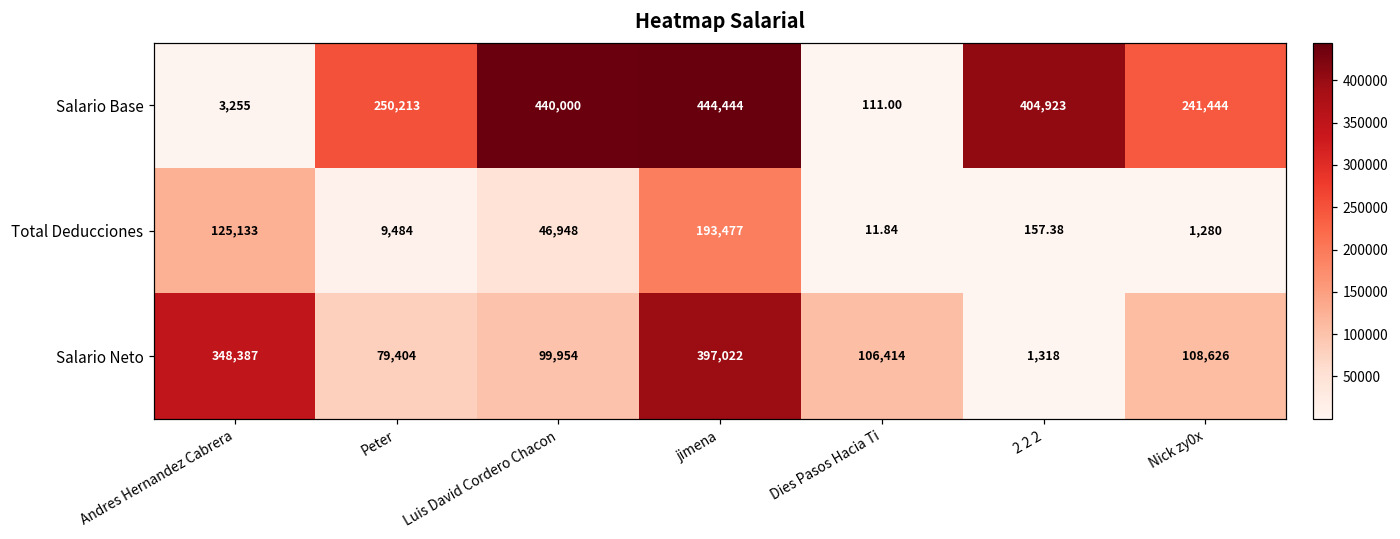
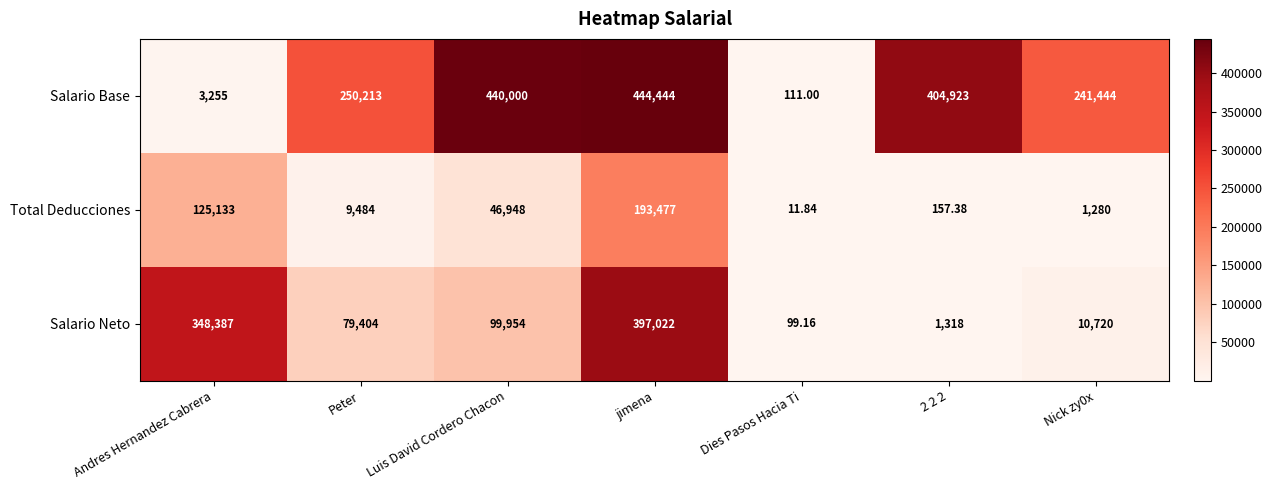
  {
    "Salario Base": {
      "Andres Hernandez Cabrera": "3,255",
      "Peter": "250,213",
      "Luis David Cordero Chacon": "440,000",
      "jimena": "444,444",
      "Dies Pasos Hacia Ti": "111.00",
      "2 2 2": "404,923",
      "Nick zy0x": "241,444"
    },
    "Total Deducciones": {
      "Andres Hernandez Cabrera": "125,133",
      "Peter": "9,484",
      "Luis David Cordero Chacon": "46,948",
      "jimena": "193,477",
      "Dies Pasos Hacia Ti": "11.84",
      "2 2 2": "157.38",
      "Nick zy0x": "1,280"
    },
    "Salario Neto": {
      "Andres Hernandez Cabrera": "348,387",
      "Peter": "79,404",
      "Luis David Cordero Chacon": "99,954",
      "jimena": "397,022",
-     "Dies Pasos Hacia Ti": "106,414",
+     "Dies Pasos Hacia Ti": "99.16",
      "2 2 2": "1,318",
-     "Nick zy0x": "108,626"
+     "Nick zy0x": "10,720"
    }
  }
